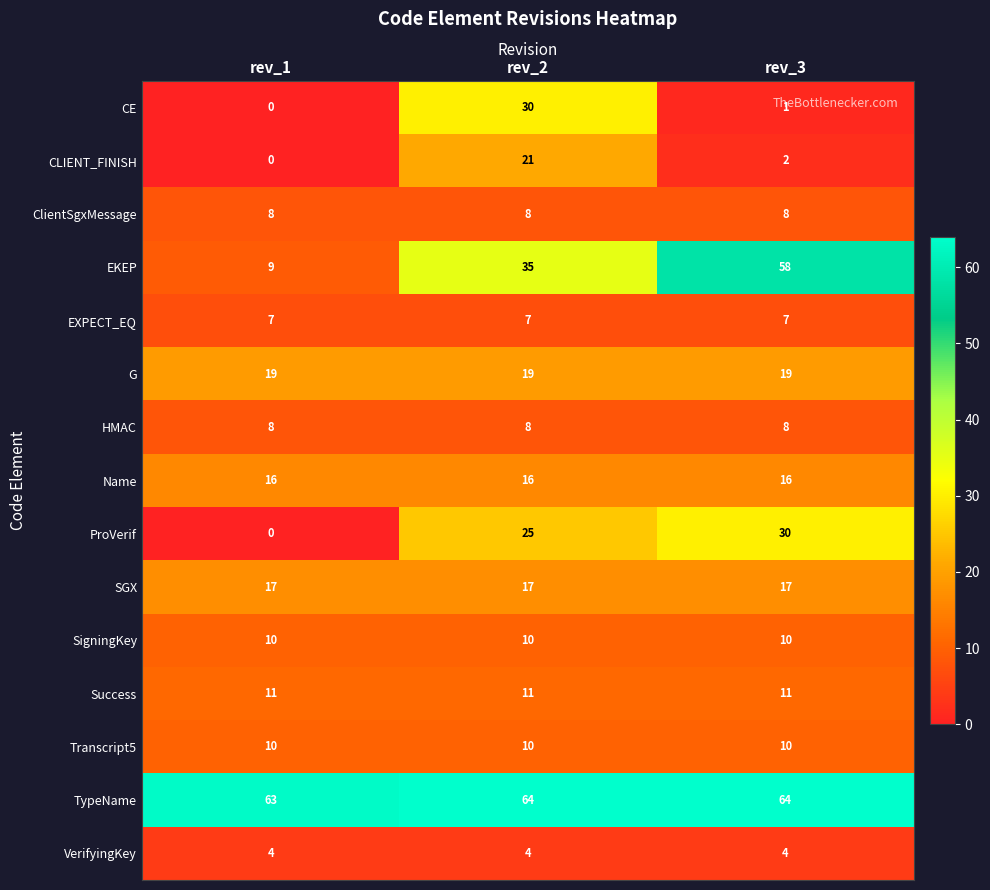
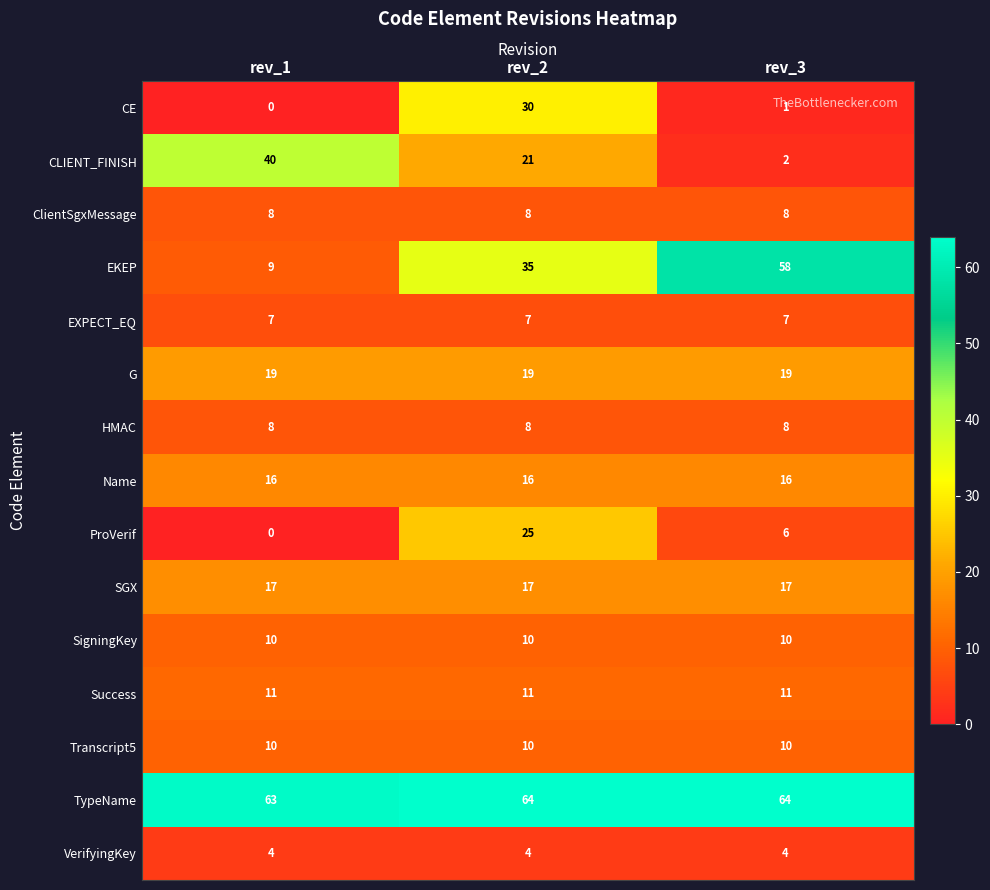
  {
    "CE": {
      "rev_1": 0,
      "rev_2": 30
    },
    "CLIENT_FINISH": {
-     "rev_1": 0,
+     "rev_1": 40,
      "rev_2": 21,
      "rev_3": 2
    },
    "ClientSgxMessage": {
      "rev_1": 8,
      "rev_2": 8,
      "rev_3": 8
    },
    "EKEP": {
      "rev_1": 9,
      "rev_2": 35,
      "rev_3": 58
    },
    "EXPECT_EQ": {
      "rev_1": 7,
      "rev_2": 7,
      "rev_3": 7
    },
    "G": {
      "rev_1": 19,
      "rev_2": 19,
      "rev_3": 19
    },
    "HMAC": {
      "rev_1": 8,
      "rev_2": 8,
      "rev_3": 8
    },
    "Name": {
      "rev_1": 16,
      "rev_2": 16,
      "rev_3": 16
    },
    "ProVerif": {
      "rev_1": 0,
      "rev_2": 25,
-     "rev_3": 30
+     "rev_3": 6
    },
    "SGX": {
      "rev_1": 17,
      "rev_2": 17,
      "rev_3": 17
    },
    "SigningKey": {
      "rev_1": 10,
      "rev_2": 10,
      "rev_3": 10
    },
    "Success": {
      "rev_1": 11,
      "rev_2": 11,
      "rev_3": 11
    },
    "Transcript5": {
      "rev_1": 10,
      "rev_2": 10,
      "rev_3": 10
    },
    "TypeName": {
      "rev_1": 63,
      "rev_2": 64,
      "rev_3": 64
    },
    "VerifyingKey": {
      "rev_1": 4,
      "rev_2": 4,
      "rev_3": 4
    }
  }
